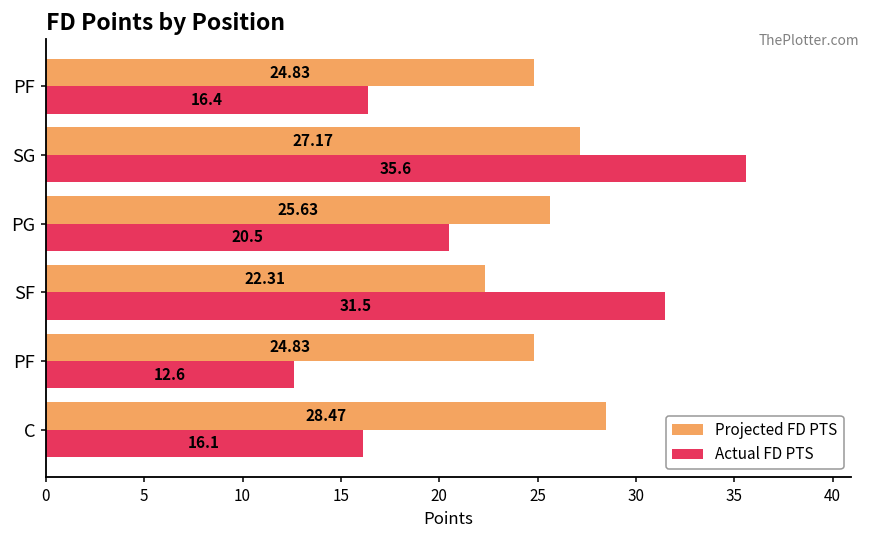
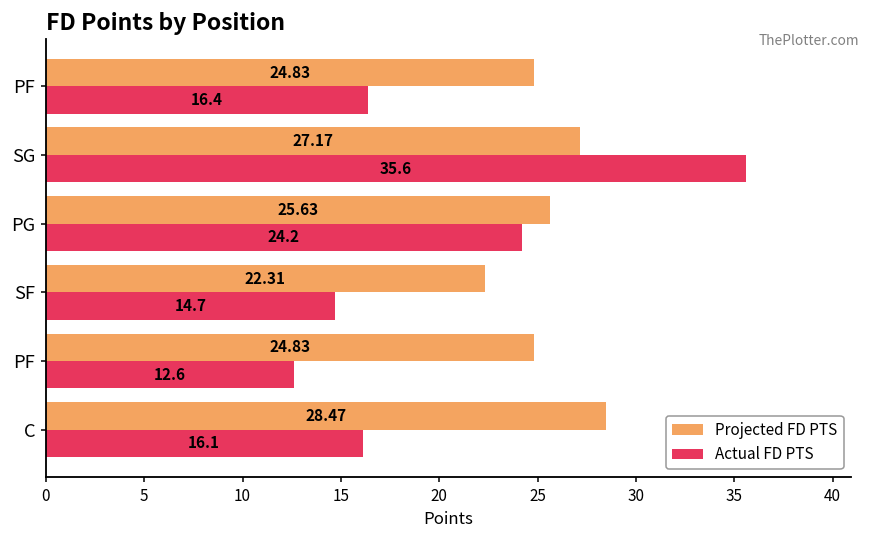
  {
    "Projected FD PTS": {
      "SG": 27.17,
      "PG": 25.63,
      "SF": 22.31,
      "C": 28.47
    },
    "Actual FD PTS": {
      "SG": 35.6,
-     "PG": 20.5,
-     "SF": 31.5,
+     "PG": 24.2,
+     "SF": 14.7,
      "C": 16.1
    }
  }
